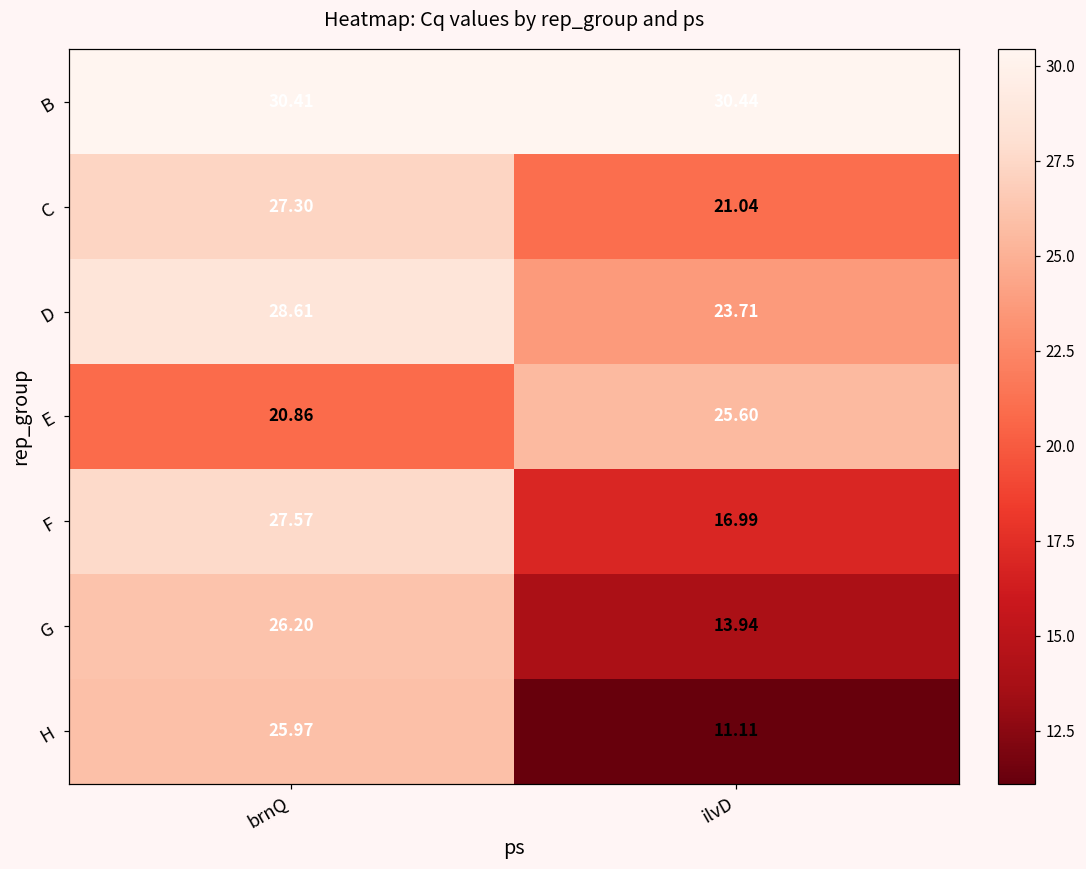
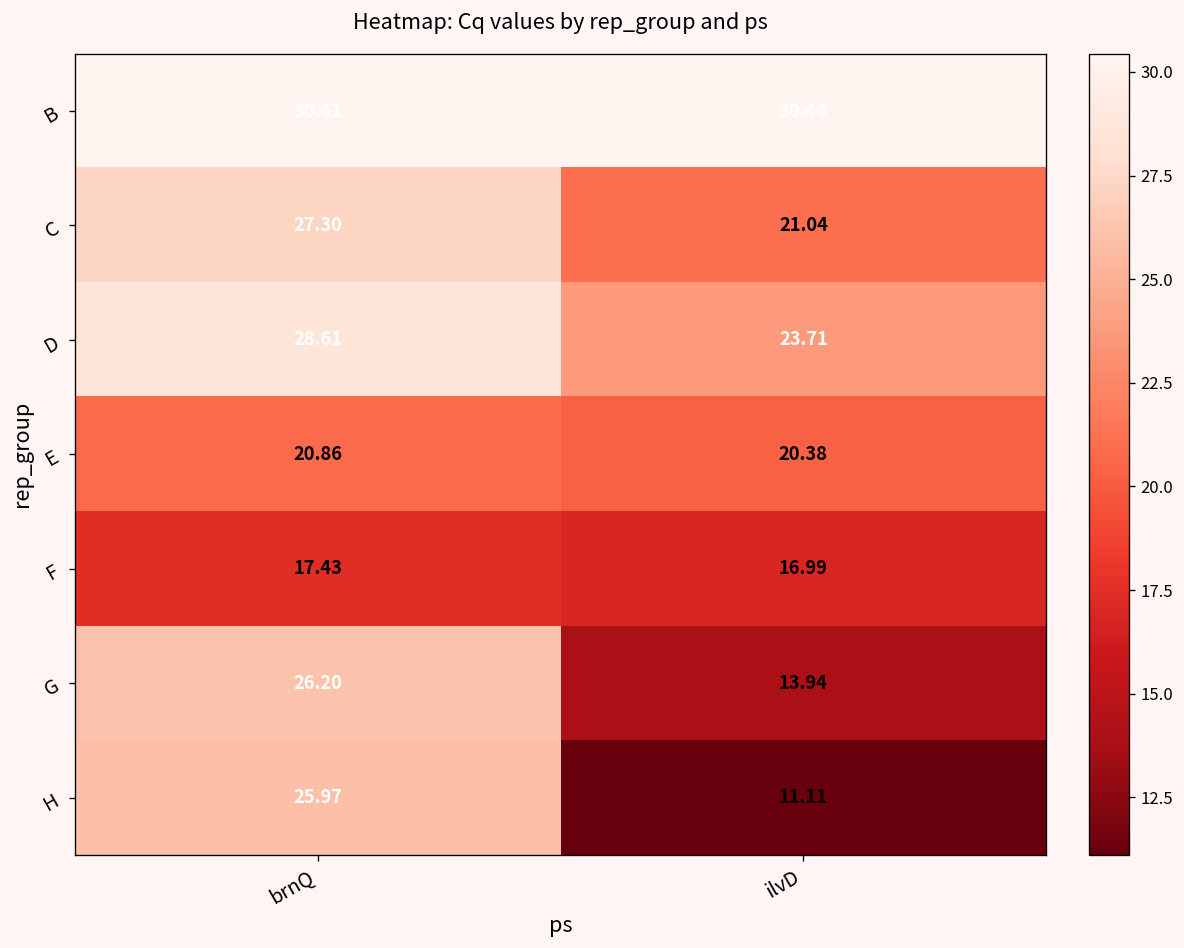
  {
    "C": {
      "brnQ": 27.30,
      "ilvD": 21.04
    },
    "D": {
      "ilvD": 23.71
    },
    "E": {
      "brnQ": 20.86,
-     "ilvD": 25.60
+     "ilvD": 20.38
    },
    "F": {
-     "brnQ": 27.57,
+     "brnQ": 17.43,
      "ilvD": 16.99
    },
    "G": {
      "brnQ": 26.20,
      "ilvD": 13.94
    },
    "H": {
      "brnQ": 25.97,
      "ilvD": 11.11
    }
  }
